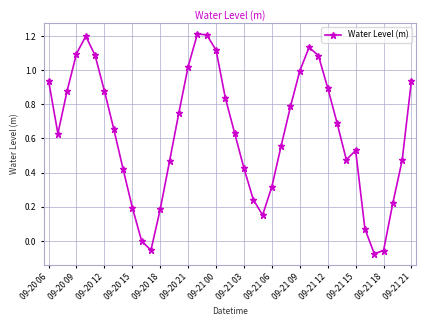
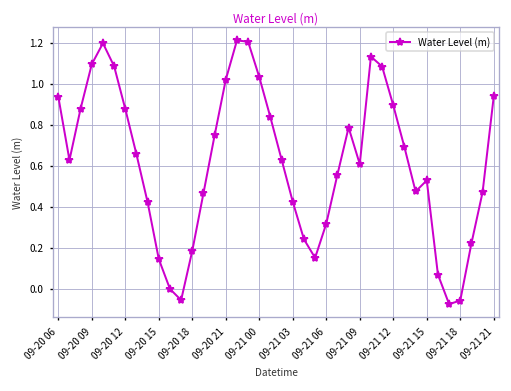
  {
    "09-20 06": 0.94,
    "09-20 09": 1.10,
    "09-20 12": 0.88,
-   "09-20 15": 0.20,
+   "09-20 15": 0.15,
    "09-20 18": 0.19,
    "09-20 21": 1.02,
-   "09-21 00": 1.12,
+   "09-21 00": 1.03,
    "09-21 03": 0.43,
    "09-21 06": 0.32,
-   "09-21 09": 1.00,
+   "09-21 09": 0.61,
    "09-21 12": 0.90,
    "09-21 15": 0.53,
    "09-21 18": -0.06,
    "09-21 21": 0.94
  }
